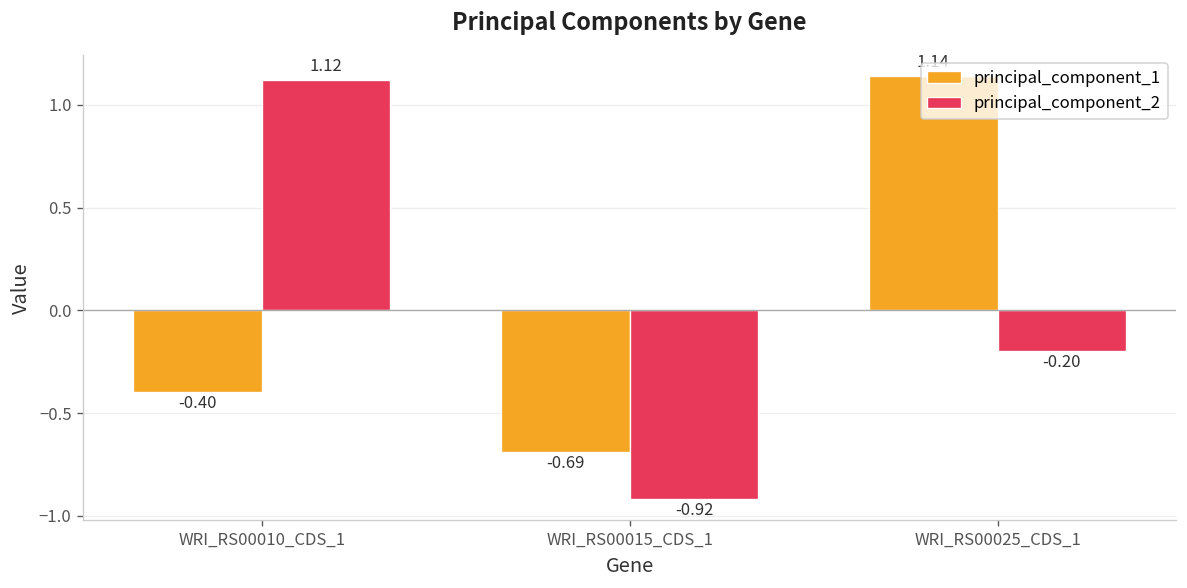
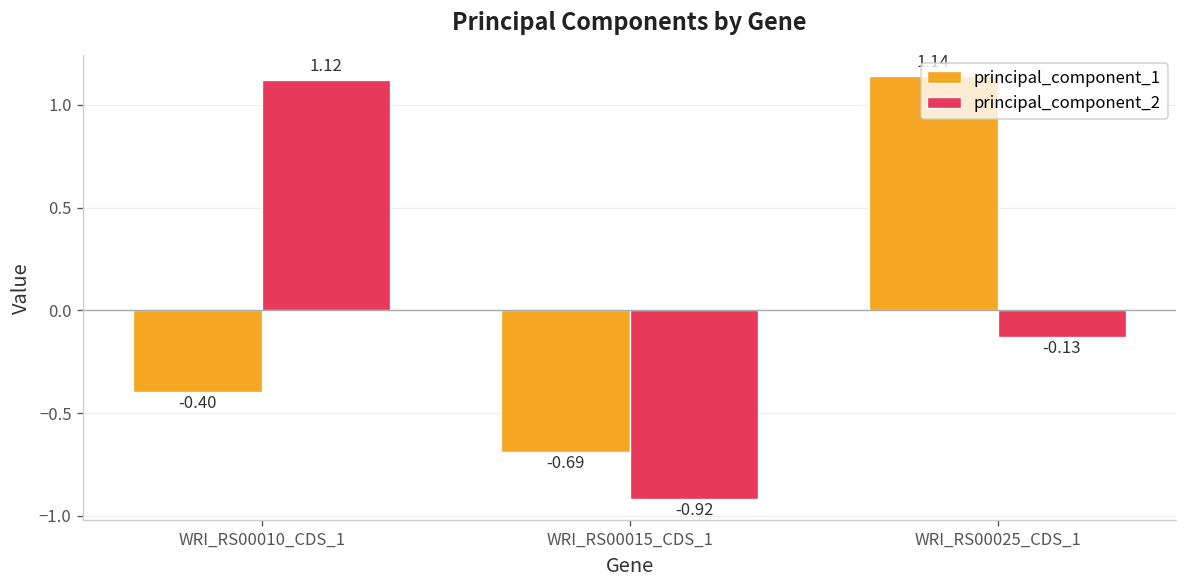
  {
    "principal_component_1": {
      "WRI_RS00010_CDS_1": -0.40,
      "WRI_RS00015_CDS_1": -0.69
    },
    "principal_component_2": {
      "WRI_RS00010_CDS_1": 1.12,
      "WRI_RS00015_CDS_1": -0.92,
-     "WRI_RS00025_CDS_1": -0.20
+     "WRI_RS00025_CDS_1": -0.13
    }
  }
